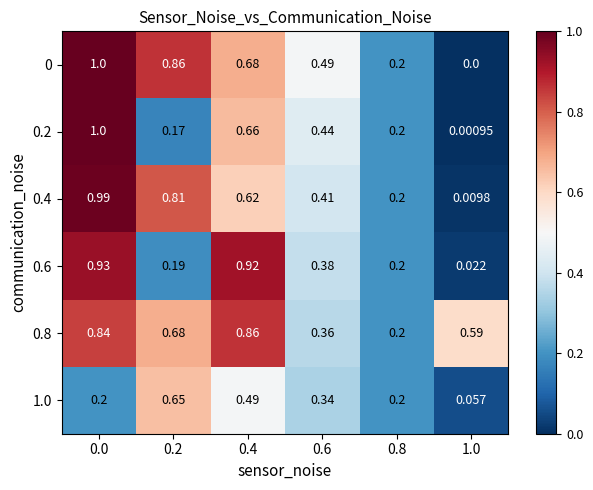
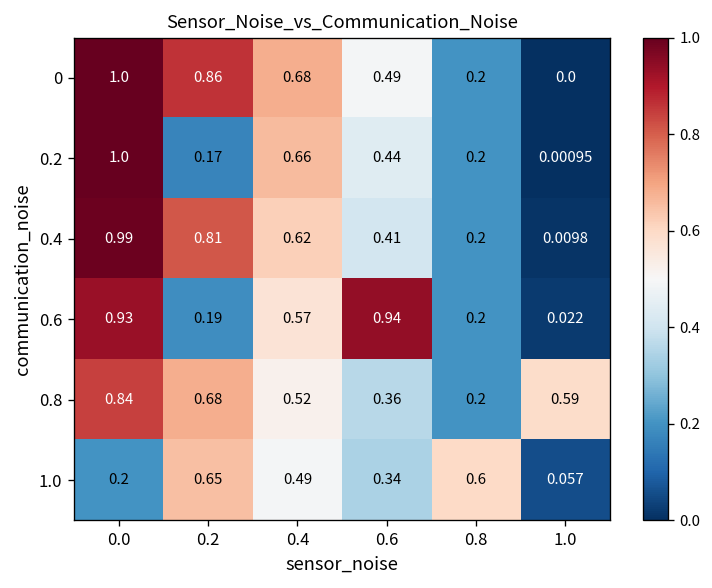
  {
    "0": {
      "0.0": 1.0,
      "0.2": 0.86,
      "0.4": 0.68,
      "0.6": 0.49,
      "0.8": 0.2,
      "1.0": 0.0
    },
    "0.2": {
      "0.0": 1.0,
      "0.2": 0.17,
      "0.4": 0.66,
      "0.6": 0.44,
      "0.8": 0.2,
      "1.0": 0.00095
    },
    "0.4": {
      "0.0": 0.99,
      "0.2": 0.81,
      "0.4": 0.62,
      "0.6": 0.41,
      "0.8": 0.2,
      "1.0": 0.0098
    },
    "0.6": {
      "0.0": 0.93,
      "0.2": 0.19,
-     "0.4": 0.92,
-     "0.6": 0.38,
+     "0.4": 0.57,
+     "0.6": 0.94,
      "0.8": 0.2,
      "1.0": 0.022
    },
    "0.8": {
      "0.0": 0.84,
      "0.2": 0.68,
-     "0.4": 0.86,
+     "0.4": 0.52,
      "0.6": 0.36,
      "0.8": 0.2,
      "1.0": 0.59
    },
    "1.0": {
      "0.0": 0.2,
      "0.2": 0.65,
      "0.4": 0.49,
      "0.6": 0.34,
-     "0.8": 0.2,
+     "0.8": 0.6,
      "1.0": 0.057
    }
  }
